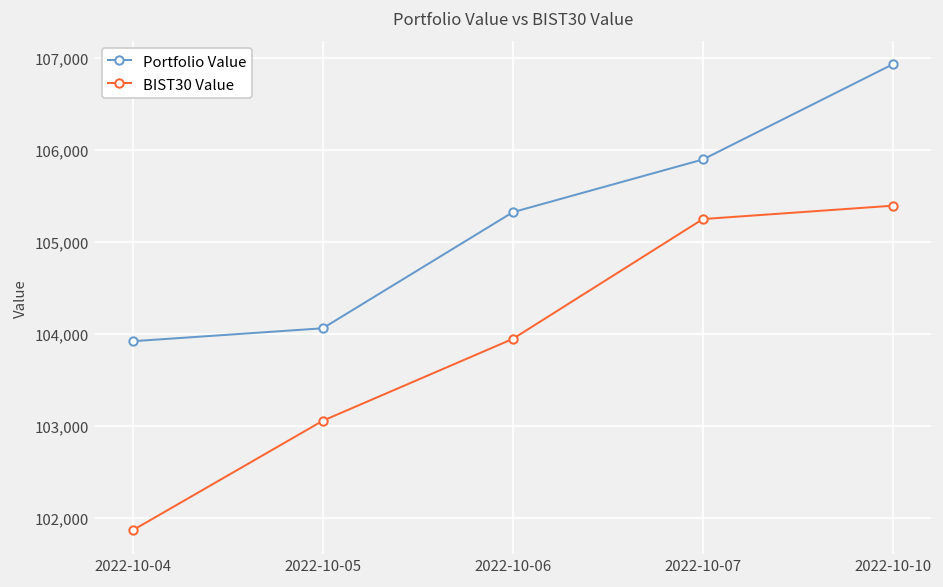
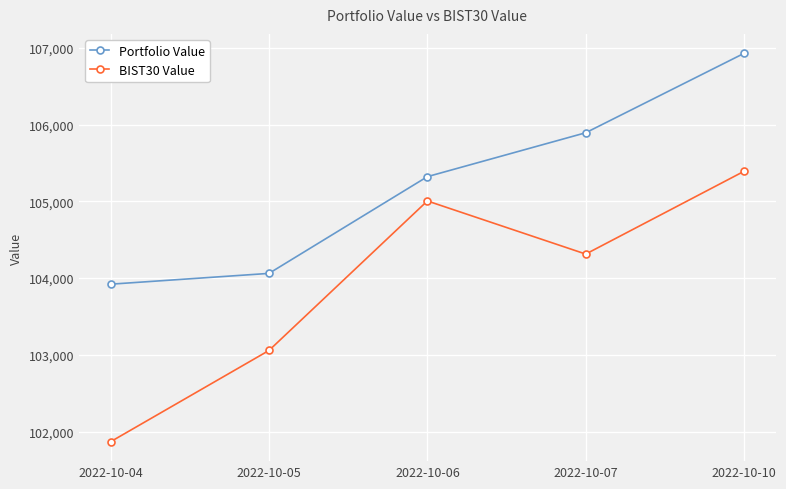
  {
    "Portfolio Value": {
      "2022-10-04": "103,900",
      "2022-10-05": "104,100",
      "2022-10-06": "105,300",
      "2022-10-07": "105,900",
      "2022-10-10": "106,900"
    },
    "BIST30 Value": {
      "2022-10-04": "101,900",
      "2022-10-05": "103,100",
-     "2022-10-06": "103,900",
-     "2022-10-07": "105,200",
+     "2022-10-06": "105,000",
+     "2022-10-07": "104,300",
      "2022-10-10": "105,400"
    }
  }
